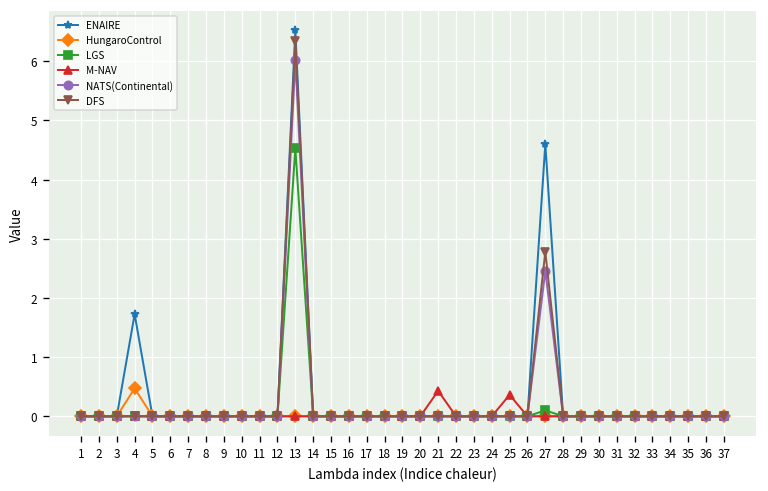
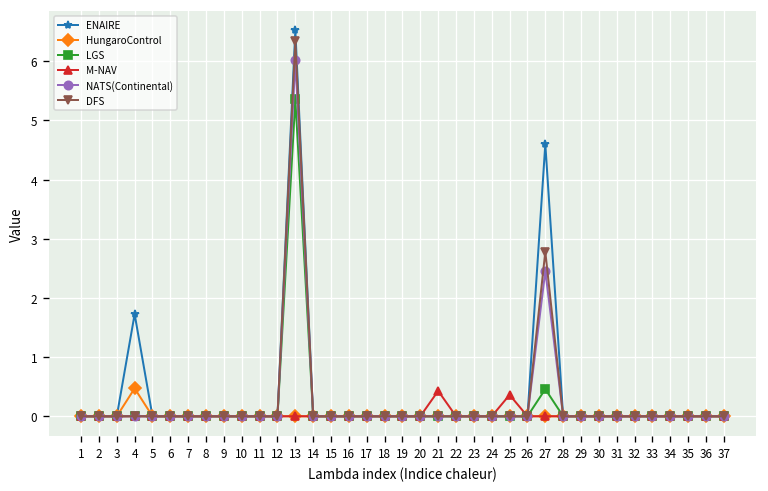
  {
    "ENAIRE": {
      "4": 1.7,
      "13": 6.5,
      "27": 4.6
    },
    "HungaroControl": {
      "4": 0.5
    },
    "LGS": {
-     "13": 4.5,
-     "27": 0.1
+     "13": 5.4,
+     "27": 0.5
    },
    "M-NAV": {
      "21": 0.4,
      "25": 0.4
    },
    "NATS(Continental)": {
      "13": 6.0,
      "27": 2.5
    },
    "DFS": {
      "13": 6.3,
      "27": 2.8
    }
  }
